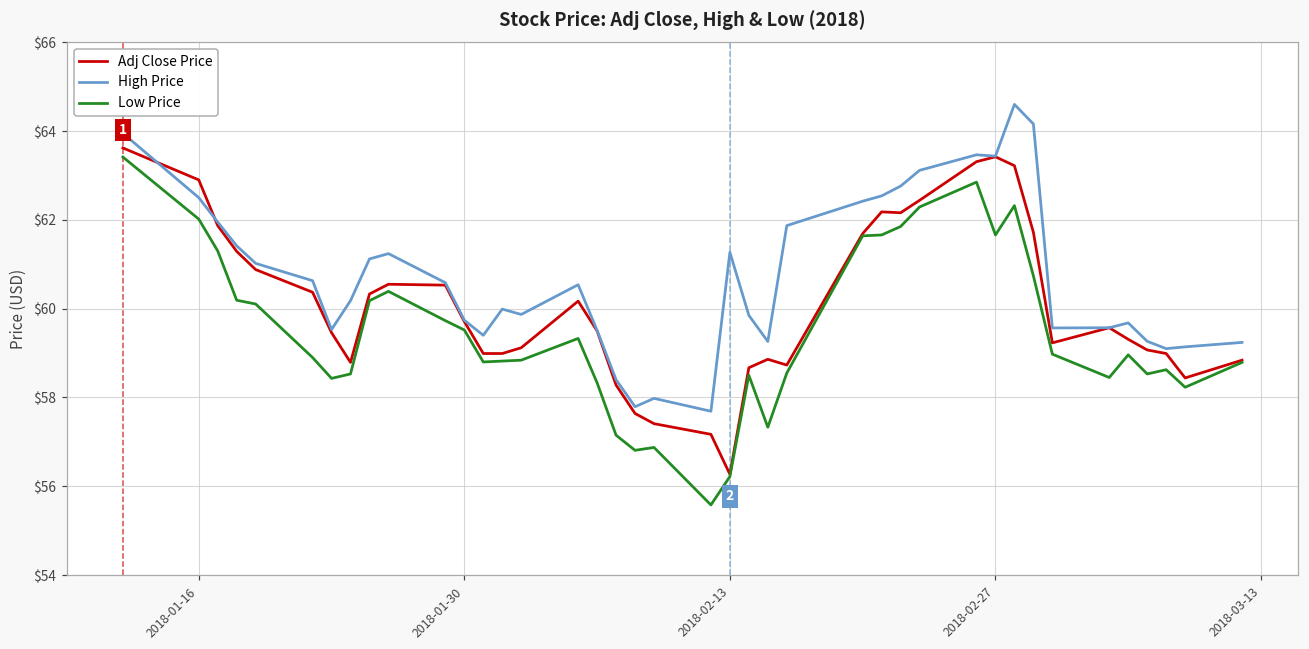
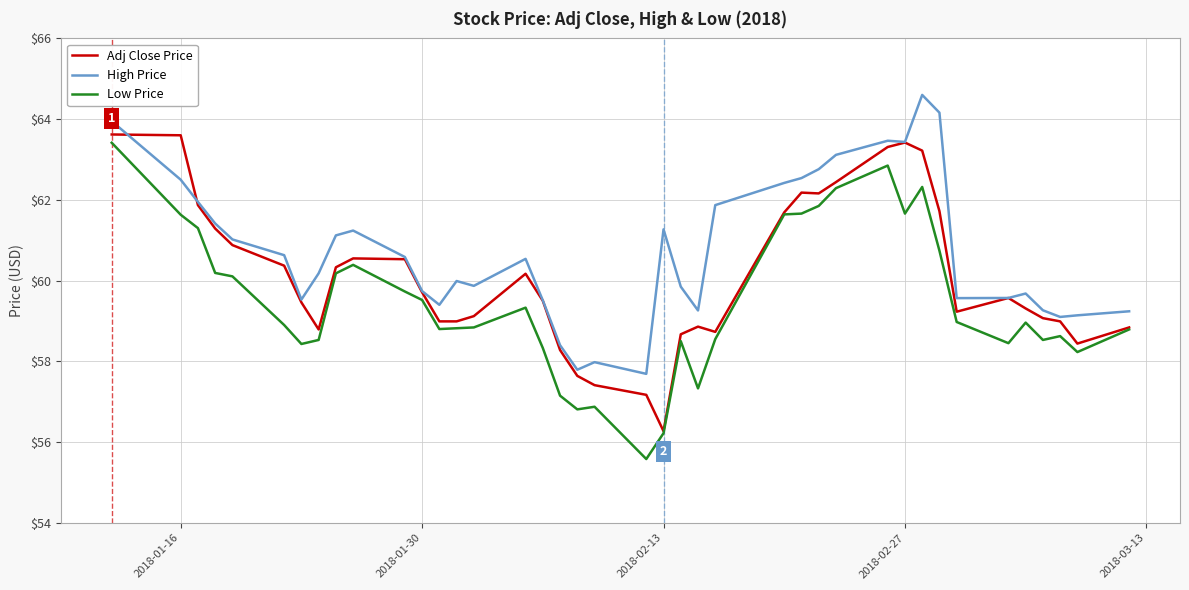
  {
    "Adj Close Price": {
-     "2018-01-16": "$62.9"
+     "2018-01-16": "$63.6"
    },
    "High Price": {
      "2018-01-16": "$62.5",
      "2018-02-13": "$61.3"
    },
    "Low Price": {
-     "2018-01-16": "$62.0",
+     "2018-01-16": "$61.6",
      "2018-01-30": "$59.5",
      "2018-02-27": "$61.7"
    }
  }
